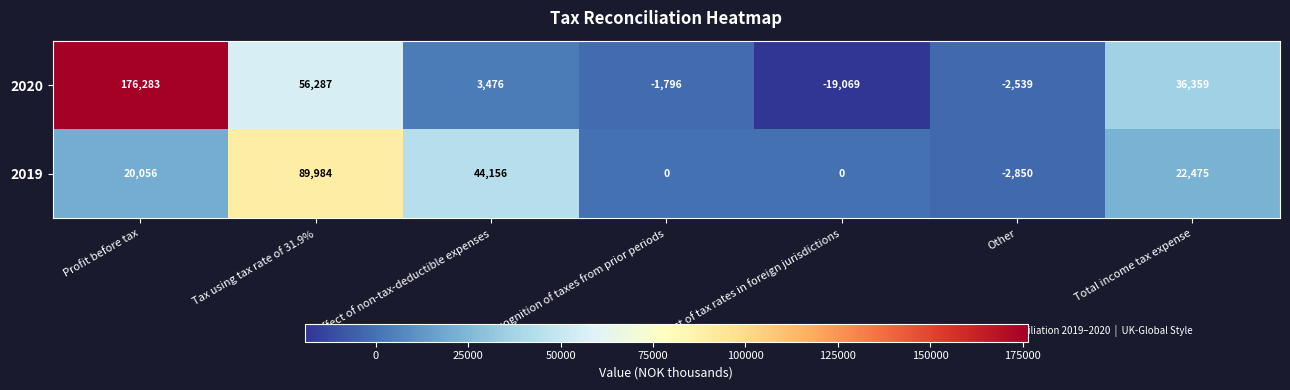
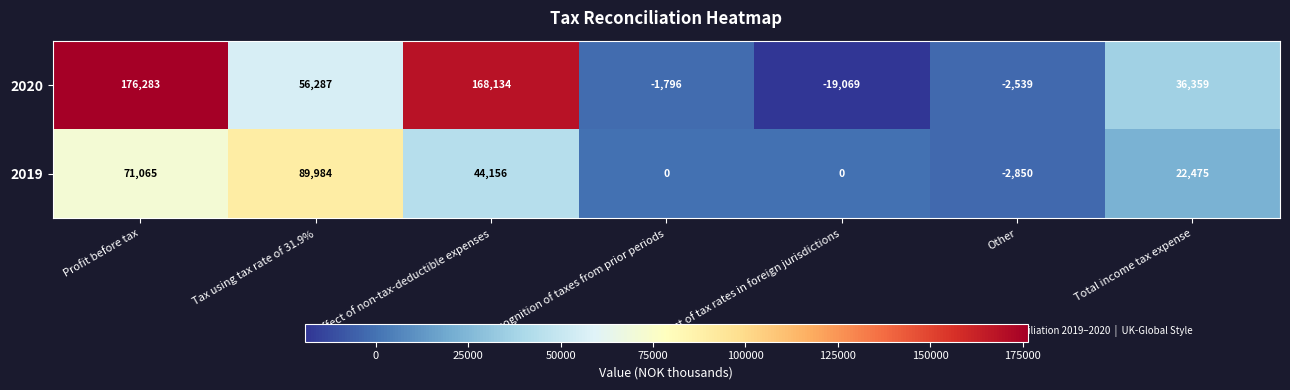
  {
    "2020": {
      "Profit before tax": "176,283",
      "Tax using tax rate of 31.9%": "56,287",
-     "Effect of non-tax-deductible expenses": "3,476",
+     "Effect of non-tax-deductible expenses": "168,134",
      "Recognition of taxes from prior periods": "-1,796",
      "Effect of tax rates in foreign jurisdictions": "-19,069",
      "Other": "-2,539",
      "Total income tax expense": "36,359"
    },
    "2019": {
-     "Profit before tax": "20,056",
+     "Profit before tax": "71,065",
      "Tax using tax rate of 31.9%": "89,984",
      "Effect of non-tax-deductible expenses": "44,156",
      "Recognition of taxes from prior periods": "0",
      "Effect of tax rates in foreign jurisdictions": "0",
      "Other": "-2,850",
      "Total income tax expense": "22,475"
    }
  }
